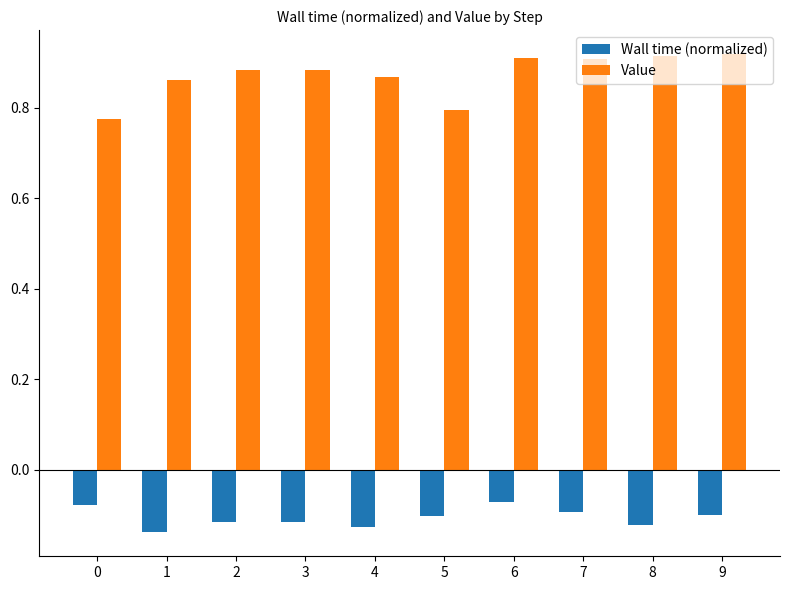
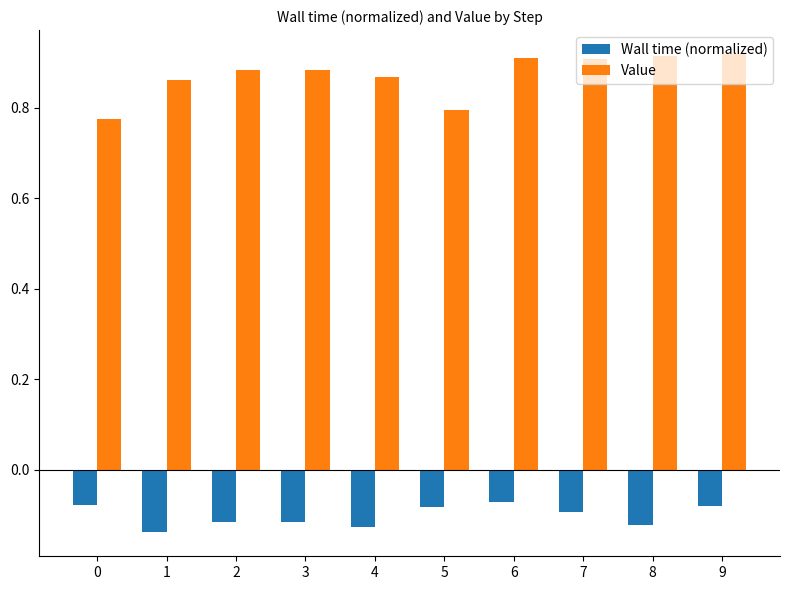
  {
    "Wall time (normalized)": {
      "0": -0.08,
      "1": -0.14,
      "2": -0.12,
      "3": -0.12,
      "4": -0.13,
-     "5": -0.10,
+     "5": -0.08,
      "6": -0.07,
      "7": -0.09,
      "8": -0.12,
-     "9": -0.10
+     "9": -0.08
    },
    "Value": {
      "0": 0.78,
      "1": 0.86,
      "2": 0.88,
      "3": 0.88,
      "4": 0.87,
      "5": 0.80,
      "6": 0.91
    }
  }
